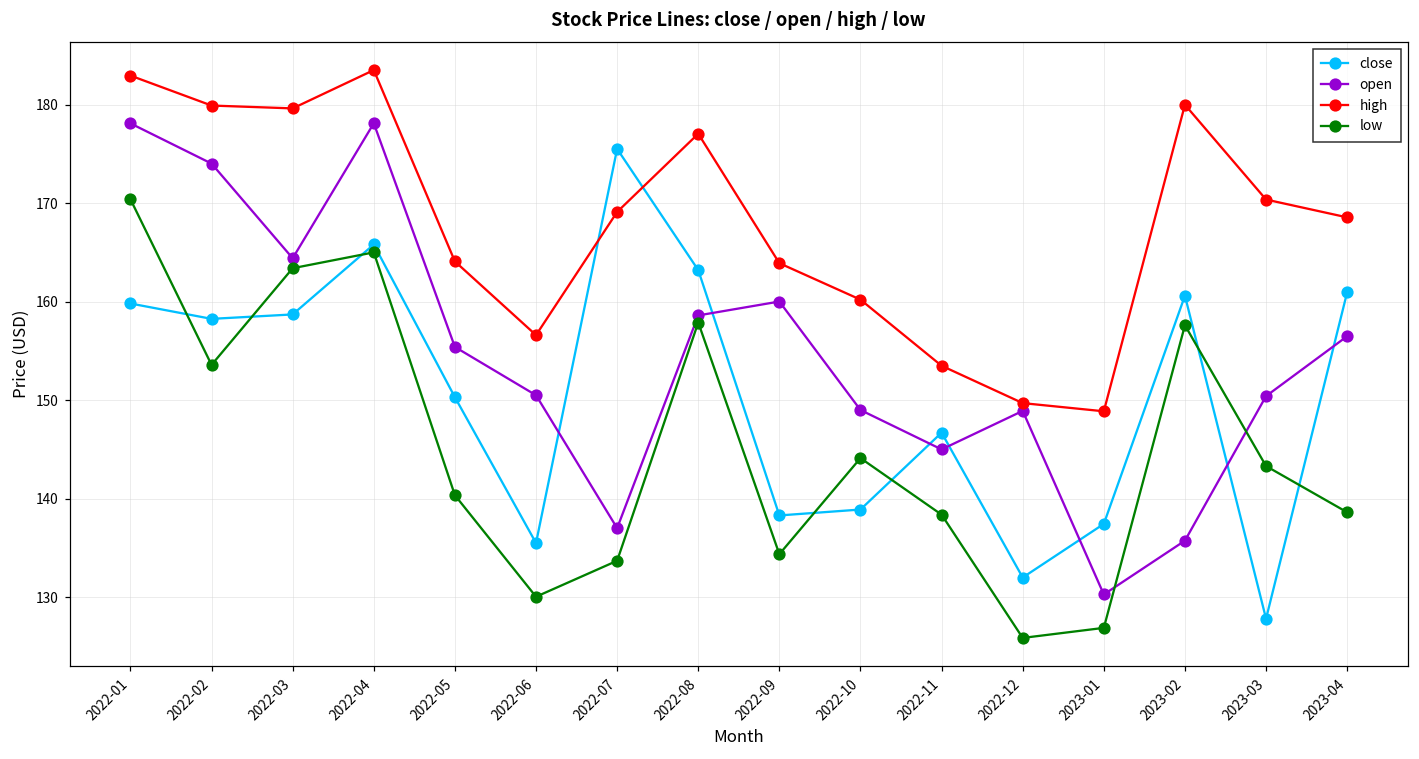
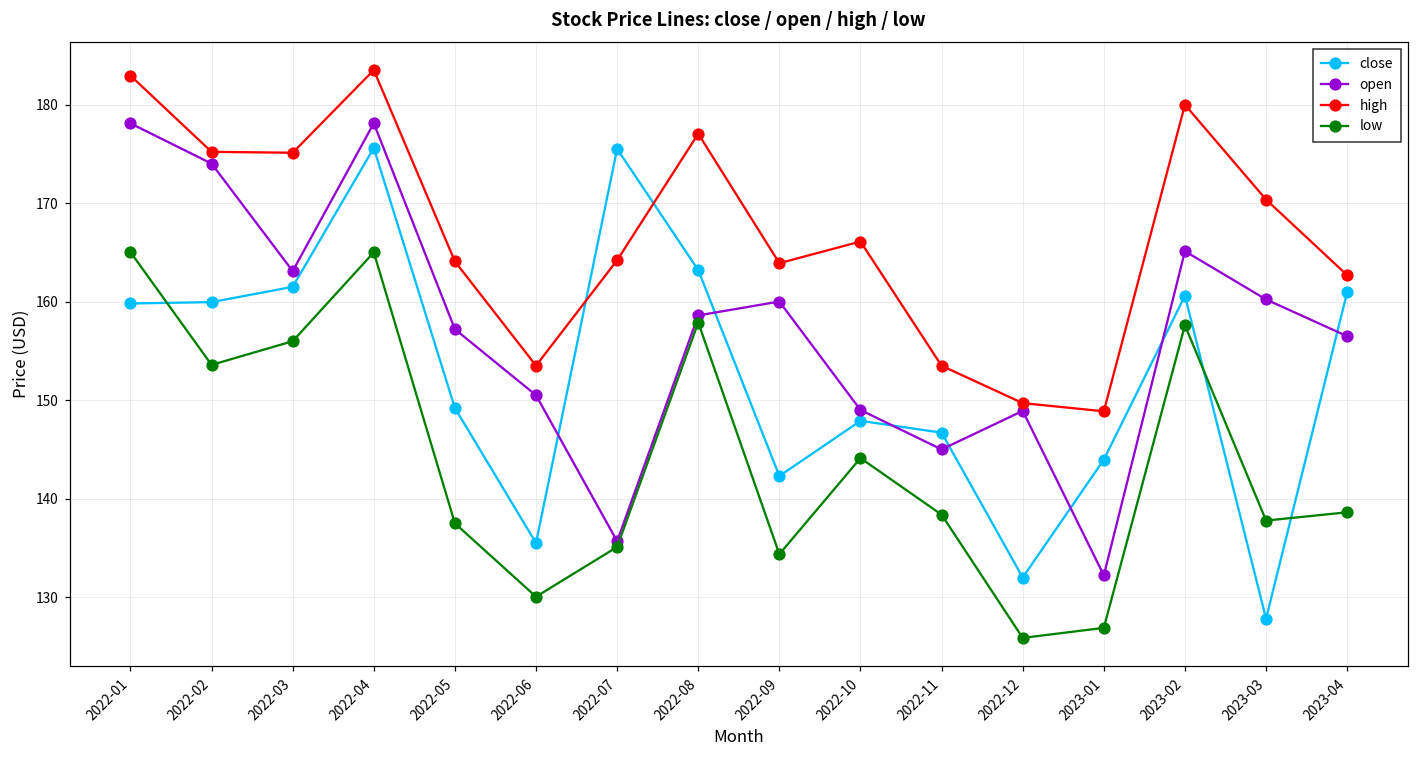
  {
    "close": {
      "2022-01": 160,
-     "2022-02": 158,
-     "2022-03": 159,
-     "2022-04": 166,
-     "2022-05": 150,
+     "2022-02": 160,
+     "2022-03": 162,
+     "2022-04": 176,
+     "2022-05": 149,
      "2022-06": 136,
      "2022-07": 176,
      "2022-08": 163,
-     "2022-09": 138,
-     "2022-10": 139,
+     "2022-09": 142,
+     "2022-10": 148,
      "2022-11": 147,
      "2022-12": 132,
-     "2023-01": 137,
+     "2023-01": 144,
      "2023-02": 161,
      "2023-03": 128,
      "2023-04": 161
    },
    "open": {
      "2022-01": 178,
      "2022-02": 174,
-     "2022-03": 164,
+     "2022-03": 163,
      "2022-04": 178,
-     "2022-05": 155,
+     "2022-05": 157,
      "2022-06": 151,
-     "2022-07": 137,
+     "2022-07": 136,
      "2022-08": 159,
      "2022-09": 160,
      "2022-10": 149,
      "2022-11": 145,
      "2022-12": 149,
-     "2023-01": 130,
-     "2023-02": 136,
-     "2023-03": 150,
+     "2023-01": 132,
+     "2023-02": 165,
+     "2023-03": 160,
      "2023-04": 156
    },
    "high": {
      "2022-01": 183,
-     "2022-02": 180,
-     "2022-03": 180,
+     "2022-02": 175,
+     "2022-03": 175,
      "2022-04": 184,
      "2022-05": 164,
-     "2022-06": 157,
-     "2022-07": 169,
+     "2022-06": 154,
+     "2022-07": 164,
      "2022-08": 177,
      "2022-09": 164,
-     "2022-10": 160,
+     "2022-10": 166,
      "2022-11": 153,
      "2022-12": 150,
      "2023-01": 149,
      "2023-02": 180,
      "2023-03": 170,
-     "2023-04": 169
+     "2023-04": 163
    },
    "low": {
-     "2022-01": 170,
+     "2022-01": 165,
      "2022-02": 154,
-     "2022-03": 163,
+     "2022-03": 156,
      "2022-04": 165,
-     "2022-05": 140,
+     "2022-05": 138,
      "2022-06": 130,
-     "2022-07": 134,
+     "2022-07": 135,
      "2022-08": 158,
      "2022-09": 134,
      "2022-10": 144,
      "2022-11": 138,
      "2022-12": 126,
      "2023-01": 127,
      "2023-02": 158,
-     "2023-03": 143,
+     "2023-03": 138,
      "2023-04": 139
    }
  }
